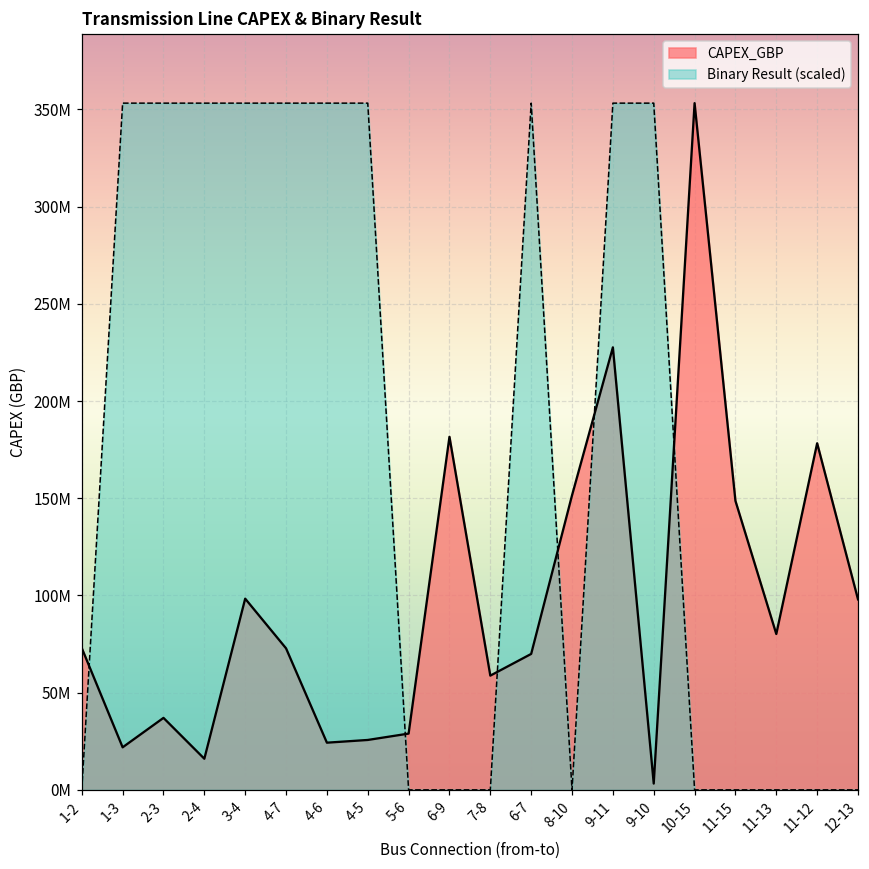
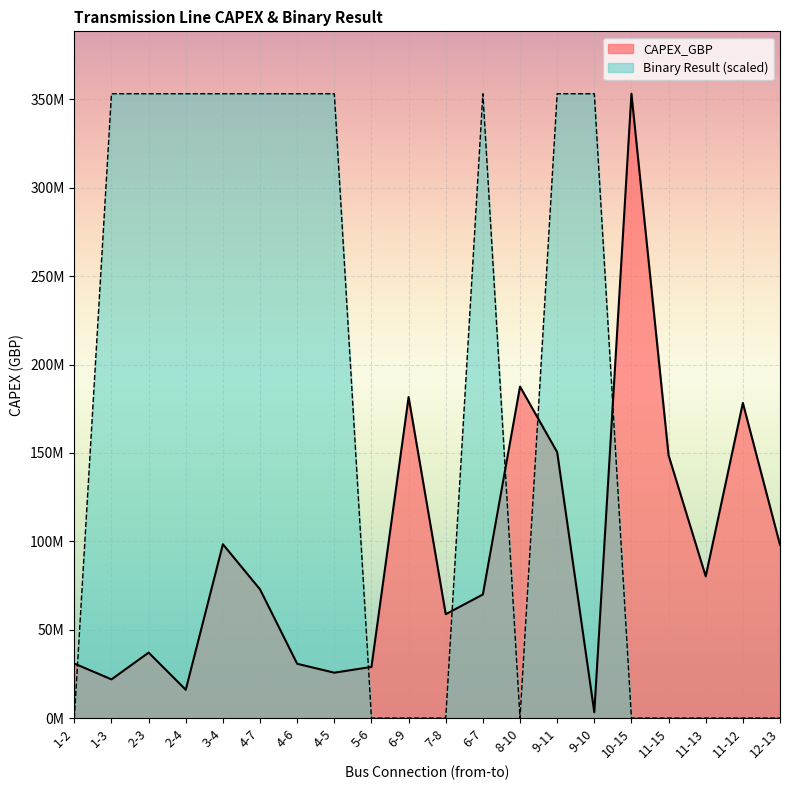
  {
    "CAPEX_GBP": {
-     "1-2": 73000000,
+     "1-2": 31000000,
      "1-3": 22000000,
      "2-3": 37000000,
      "2-4": 16000000,
      "3-4": 98000000,
      "4-7": 73000000,
-     "4-6": 24000000,
+     "4-6": 31000000,
      "4-5": 26000000,
      "5-6": 29000000,
      "6-9": 182000000,
      "7-8": 59000000,
      "6-7": 70000000,
-     "8-10": 151000000,
-     "9-11": 228000000,
+     "8-10": 188000000,
+     "9-11": 150000000,
      "9-10": 3000000,
      "10-15": 353000000,
      "11-15": 149000000,
      "11-13": 80000000,
      "11-12": 178000000,
      "12-13": 98000000
    },
    "Binary Result (scaled)": {
      "1-2": 0,
      "1-3": 353000000,
      "2-3": 353000000,
      "2-4": 353000000,
      "3-4": 353000000,
      "4-7": 353000000,
      "4-6": 353000000,
      "4-5": 353000000,
      "5-6": 0,
      "6-9": 0,
      "7-8": 0,
      "6-7": 353000000,
      "8-10": 0,
      "9-11": 353000000,
      "9-10": 353000000,
      "10-15": 0,
      "11-15": 0,
      "11-13": 0,
      "11-12": 0,
      "12-13": 0
    }
  }
